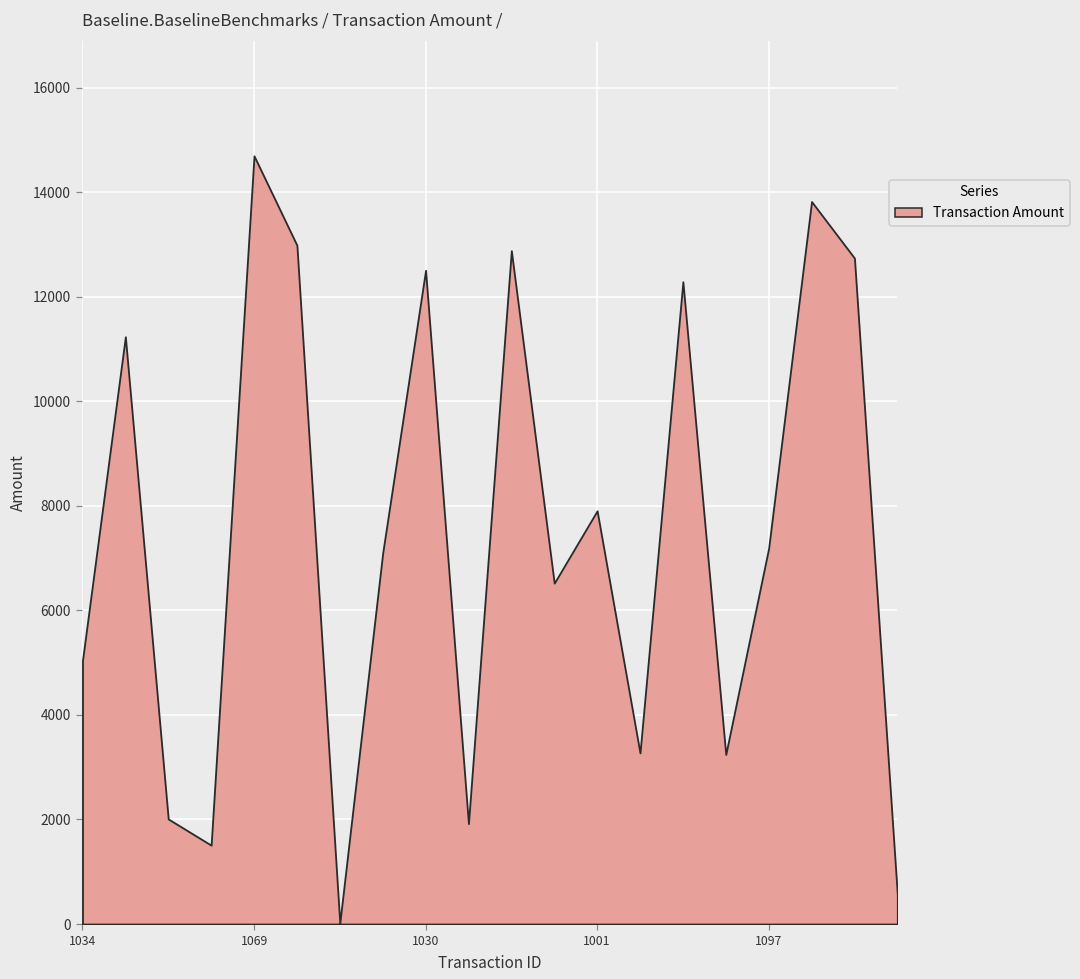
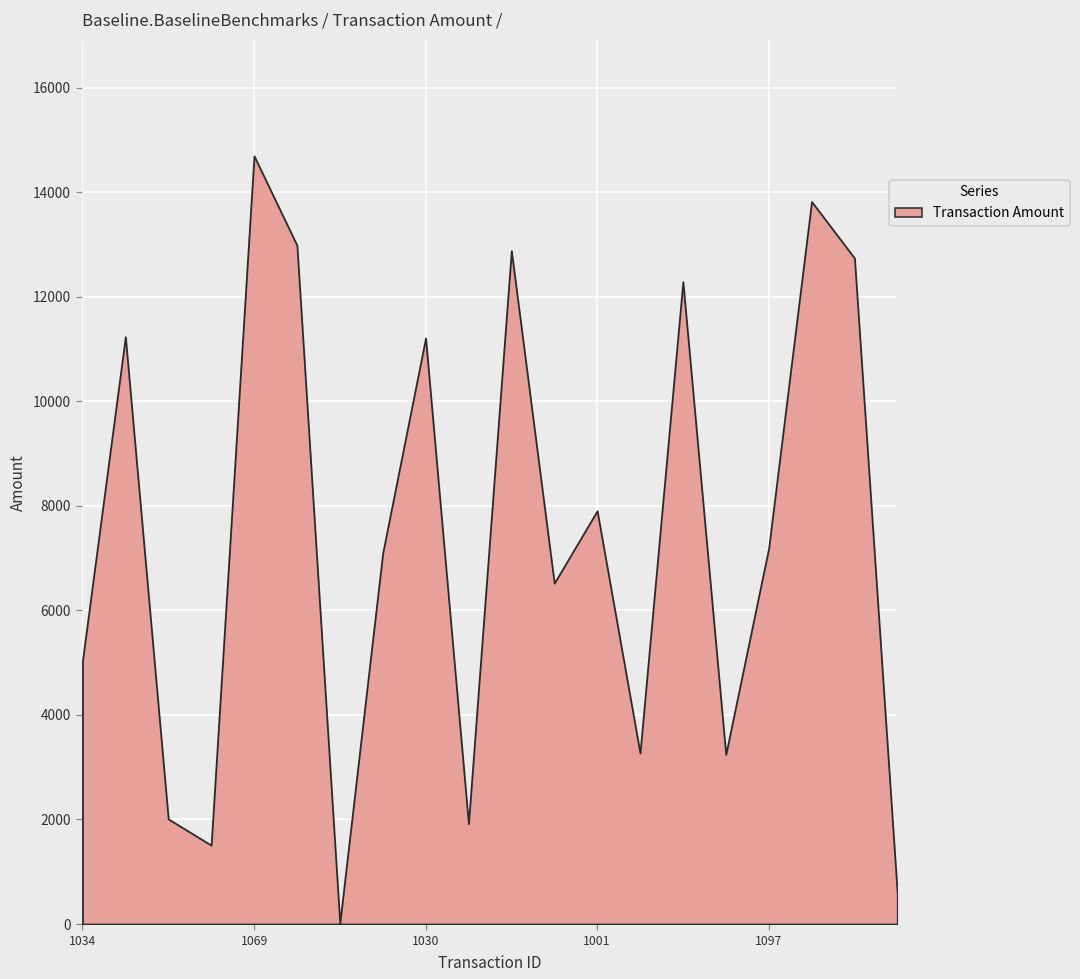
  {
    "1034": 5000,
    "1069": 14700,
-   "1030": 12500,
+   "1030": 11200,
    "1001": 7900,
    "1097": 7200
  }
